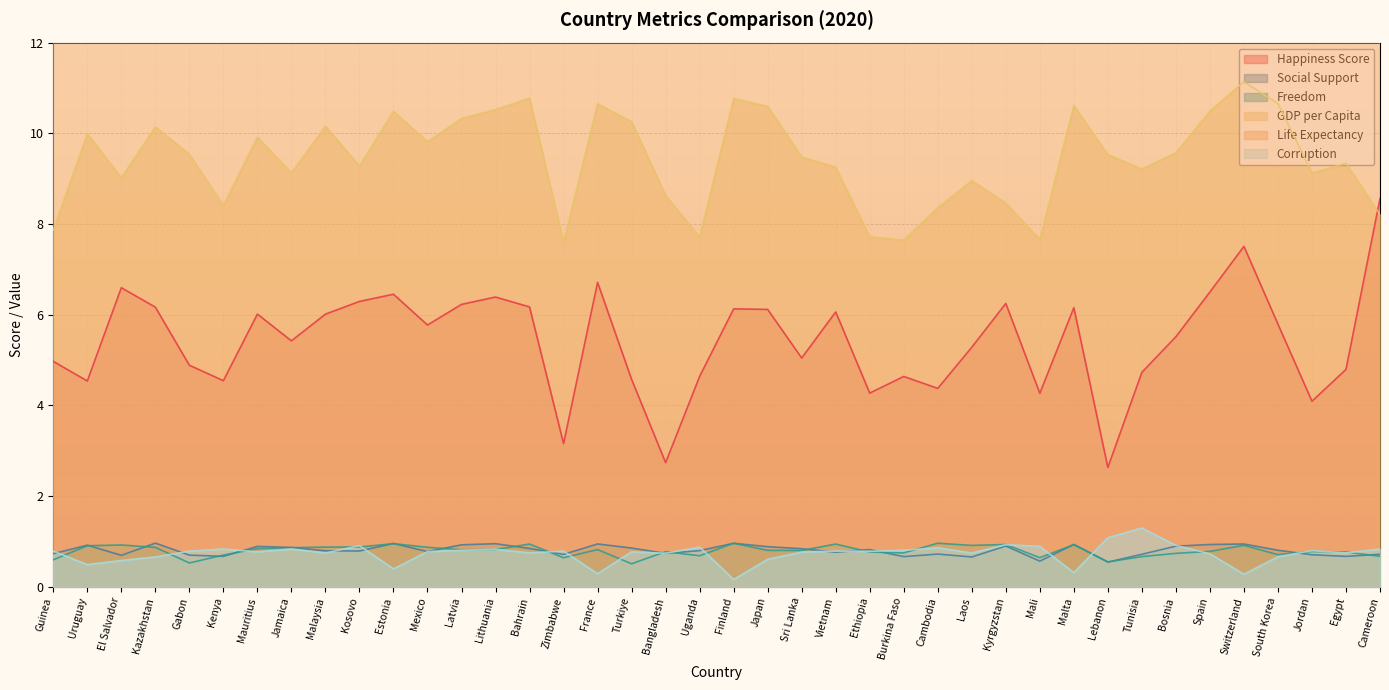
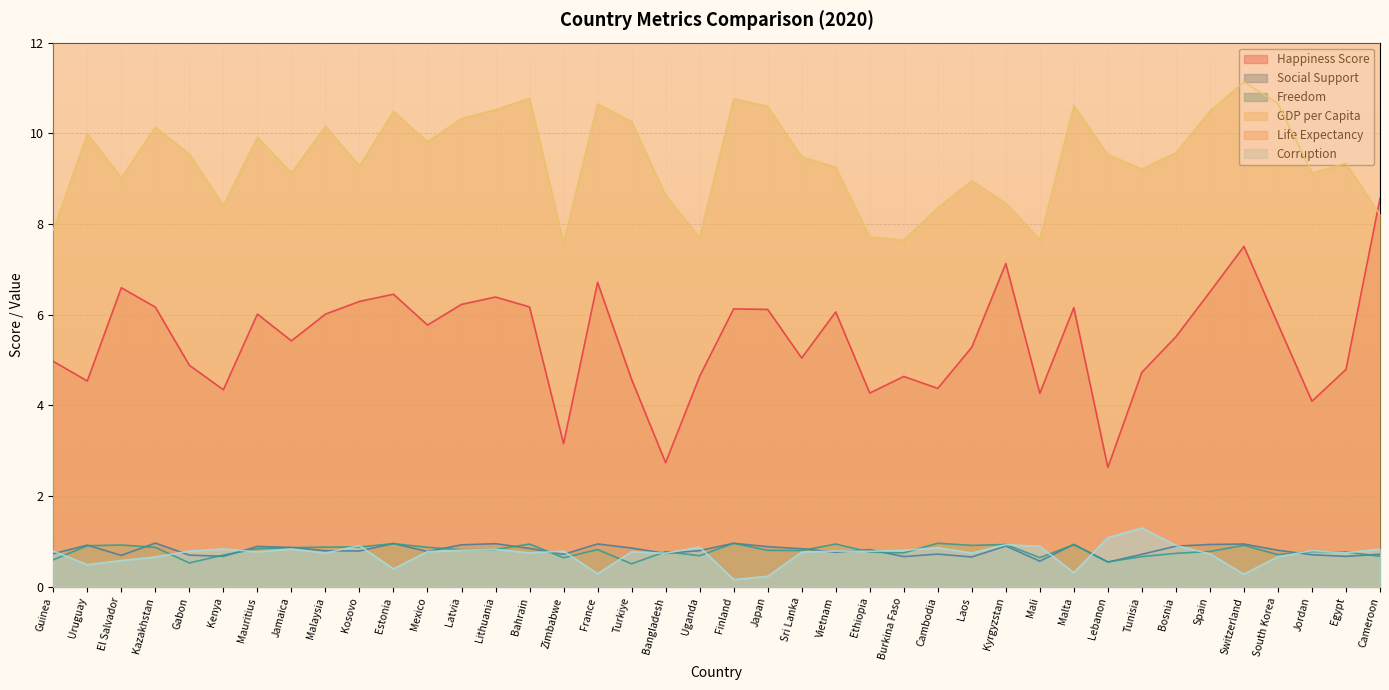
  {
    "Happiness Score": {
      "Guinea": 5.0,
      "Uruguay": 4.5,
      "El Salvador": 6.6,
      "Kazakhstan": 6.2,
      "Gabon": 4.9,
-     "Kenya": 4.5,
+     "Kenya": 4.3,
      "Mauritius": 6.0,
      "Jamaica": 5.4,
      "Malaysia": 6.0,
      "Kosovo": 6.3,
      "Estonia": 6.5,
      "Mexico": 5.8,
      "Latvia": 6.2,
      "Lithuania": 6.4,
      "Bahrain": 6.2,
      "Zimbabwe": 3.2,
      "France": 6.7,
      "Turkiye": 4.6,
      "Bangladesh": 2.7,
      "Uganda": 4.6,
      "Finland": 6.1,
      "Japan": 6.1,
      "Sri Lanka": 5.0,
      "Vietnam": 6.1,
      "Ethiopia": 4.3,
      "Burkina Faso": 4.6,
      "Cambodia": 4.4,
      "Laos": 5.3,
-     "Kyrgyzstan": 6.3,
+     "Kyrgyzstan": 7.1,
      "Mali": 4.3,
      "Malta": 6.2,
      "Lebanon": 2.6,
      "Tunisia": 4.7,
      "Bosnia": 5.5,
      "Spain": 6.5,
      "Switzerland": 7.5,
      "South Korea": 5.8,
      "Jordan": 4.1,
      "Egypt": 4.8,
      "Cameroon": 8.6
    },
    "Corruption": {
      "Guinea": 0.8,
      "Uruguay": 0.5,
      "El Salvador": 0.6,
      "Kazakhstan": 0.7,
      "Gabon": 0.8,
      "Kenya": 0.8,
      "Mauritius": 0.8,
      "Estonia": 0.4,
      "Bahrain": 0.8,
      "Zimbabwe": 0.8,
      "France": 0.3,
      "Turkiye": 0.8,
      "Uganda": 0.9,
      "Finland": 0.2,
-     "Japan": 0.6,
+     "Japan": 0.2,
      "Burkina Faso": 0.8,
      "Cambodia": 0.9,
      "Laos": 0.7,
      "Mali": 0.9,
      "Malta": 0.3,
      "Lebanon": 1.1,
      "Tunisia": 1.3,
      "Switzerland": 0.3,
      "Cameroon": 0.8
    }
  }
